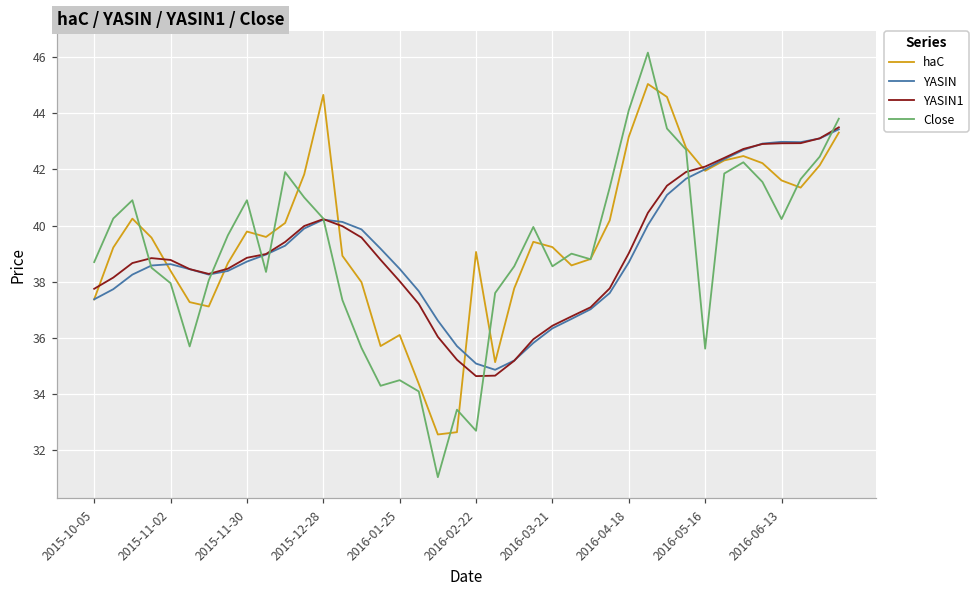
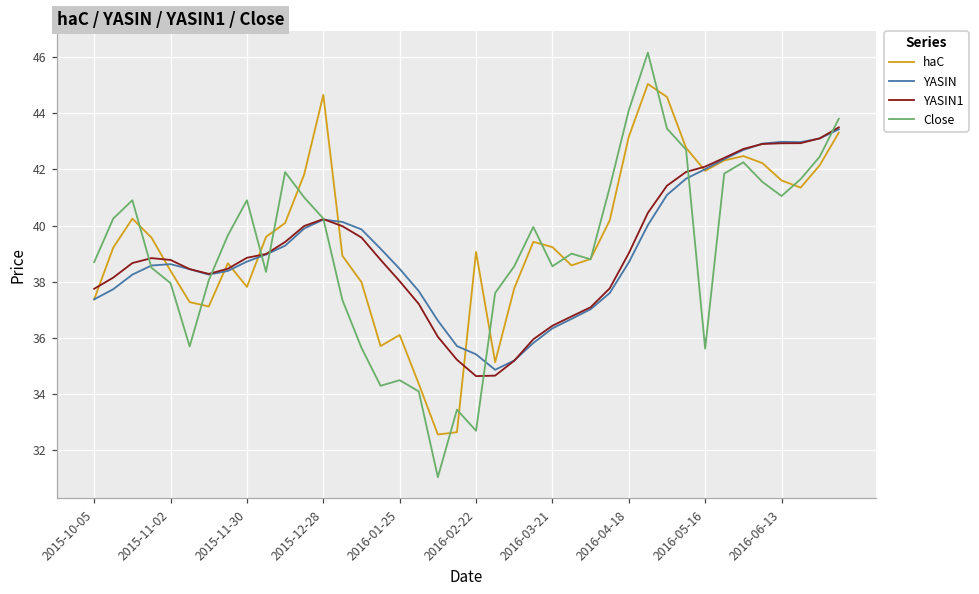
  {
    "haC": {
      "2015-11-02": 38.4,
-     "2015-11-30": 39.8,
+     "2015-11-30": 37.8,
      "2015-12-28": 44.6,
      "2016-01-25": 36.1,
      "2016-02-22": 39.1,
      "2016-03-21": 39.2,
      "2016-04-18": 43.2,
      "2016-06-13": 41.6
    },
    "YASIN": {
      "2015-11-02": 38.6,
      "2015-11-30": 38.7,
      "2016-01-25": 38.5,
-     "2016-02-22": 35.1,
+     "2016-02-22": 35.4,
      "2016-04-18": 38.7
    },
    "YASIN1": {
      "2015-10-05": 37.8,
      "2015-11-02": 38.8,
      "2015-11-30": 38.9,
      "2016-01-25": 38.0,
      "2016-02-22": 34.6,
      "2016-04-18": 39.0
    },
    "Close": {
      "2015-10-05": 38.7,
      "2015-11-02": 38.0,
      "2015-11-30": 40.9,
      "2016-01-25": 34.5,
      "2016-02-22": 32.7,
      "2016-03-21": 38.6,
      "2016-04-18": 44.1,
      "2016-05-16": 35.6,
-     "2016-06-13": 40.2
+     "2016-06-13": 41.1
    }
  }
